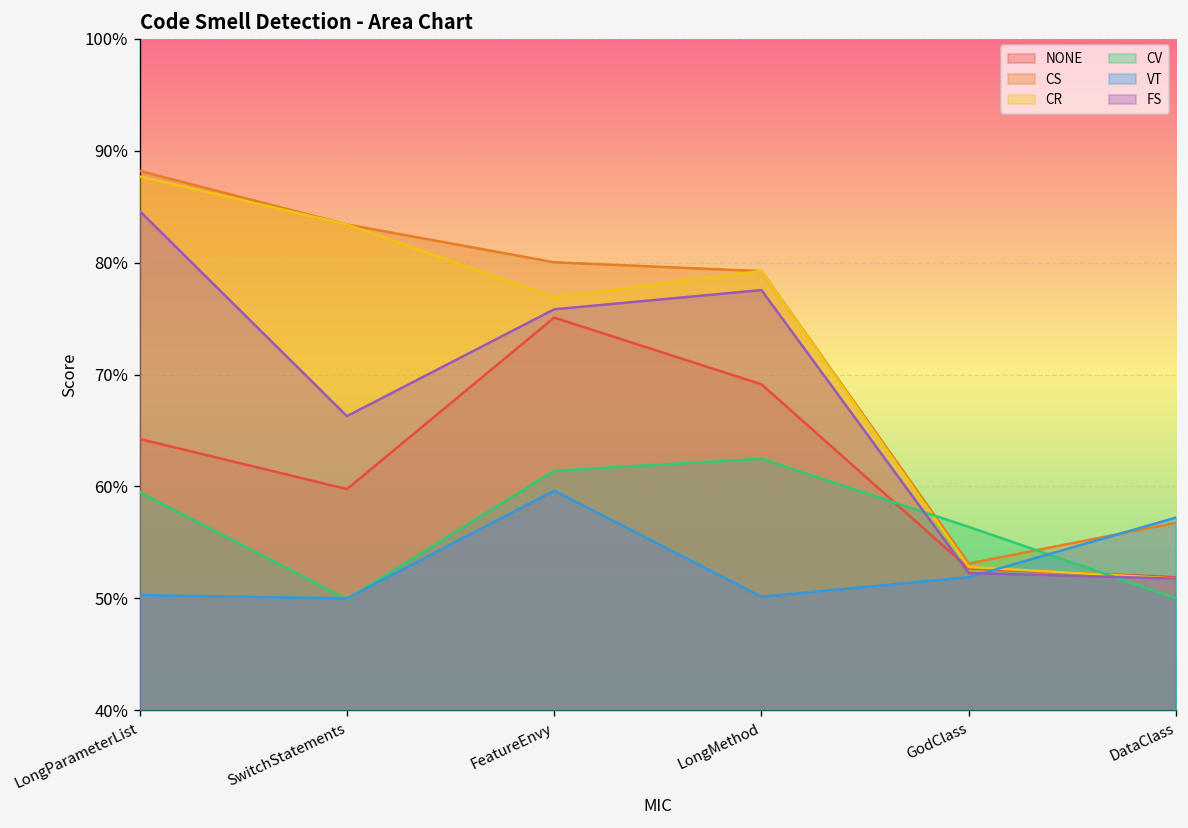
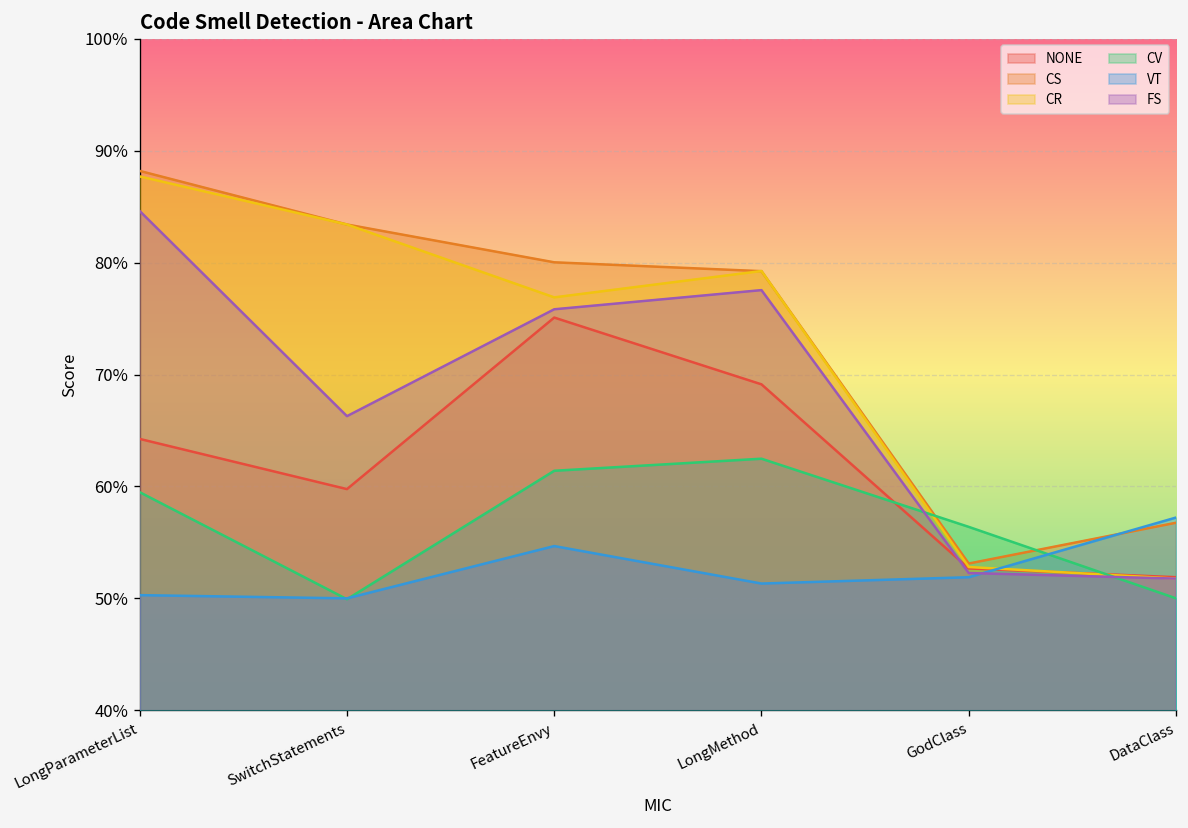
  {
    "CV": {
      "LongParameterList": "59%",
      "FeatureEnvy": "61%",
      "LongMethod": "62%",
      "GodClass": "56%",
      "DataClass": "50%"
    },
    "VT": {
      "LongParameterList": "50%",
-     "FeatureEnvy": "60%",
-     "LongMethod": "50%",
+     "FeatureEnvy": "55%",
+     "LongMethod": "51%",
      "GodClass": "52%",
      "DataClass": "57%"
    },
    "FS": {
      "LongParameterList": "85%",
      "SwitchStatements": "66%",
      "FeatureEnvy": "76%",
      "LongMethod": "78%",
      "GodClass": "52%"
    }
  }
